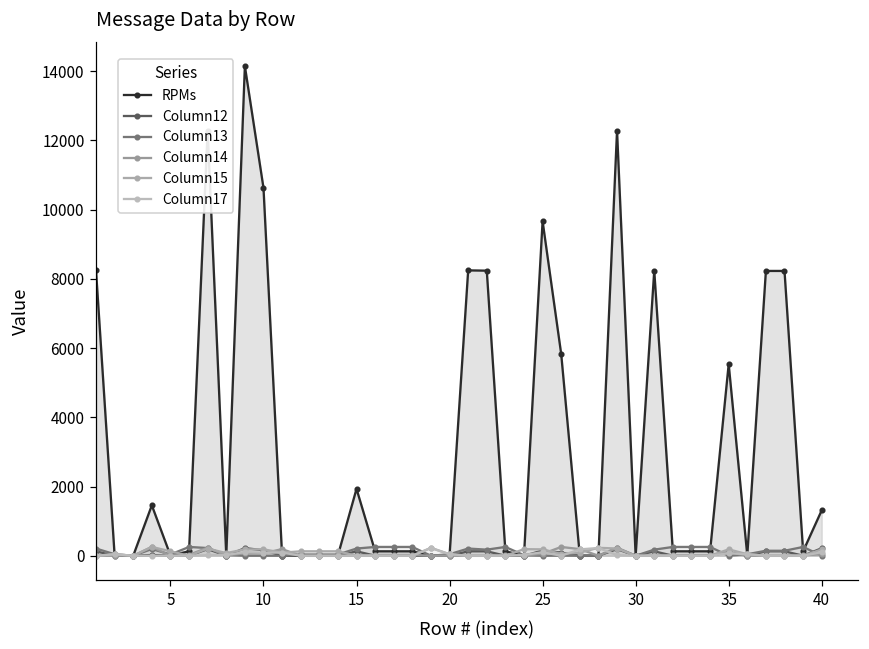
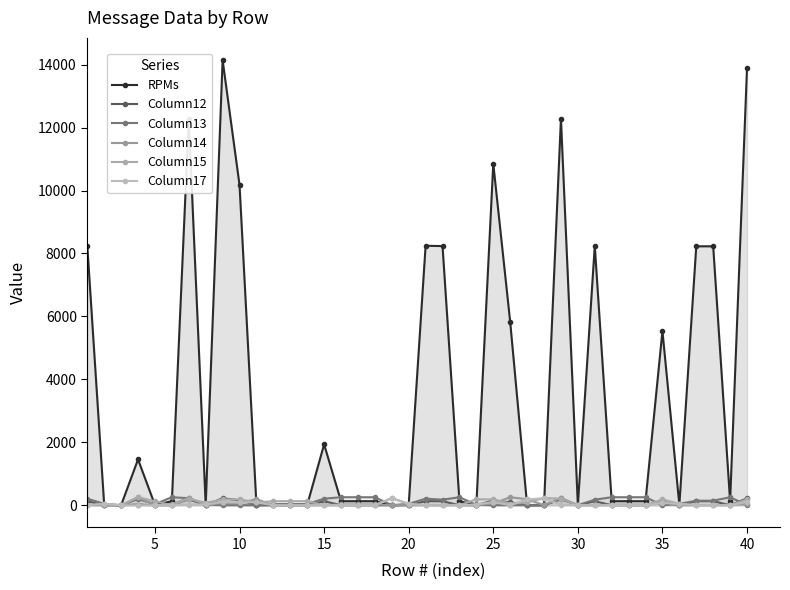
  {
    "RPMs": {
-     "10": 10600,
+     "10": 10200,
      "15": 1900,
-     "25": 9700,
+     "25": 10900,
      "35": 5500,
-     "40": 1300
+     "40": 13900
    }
  }
